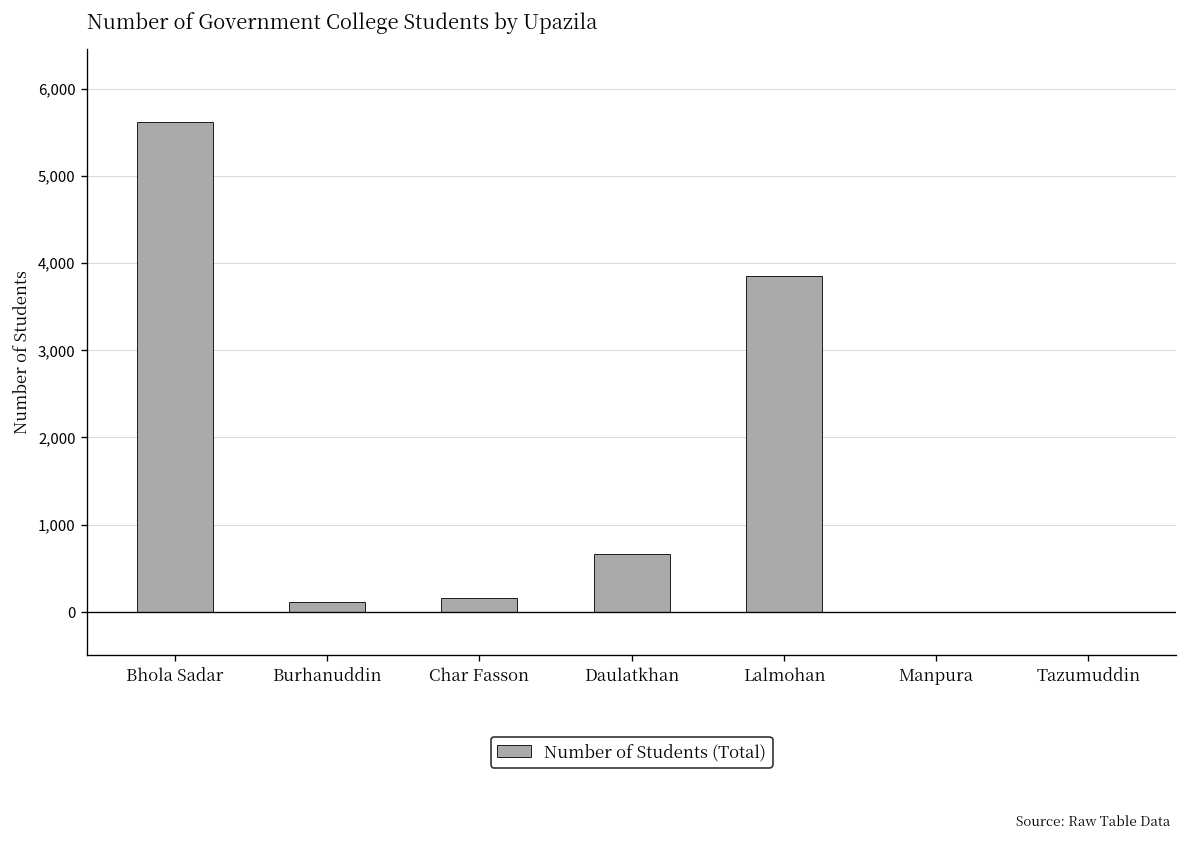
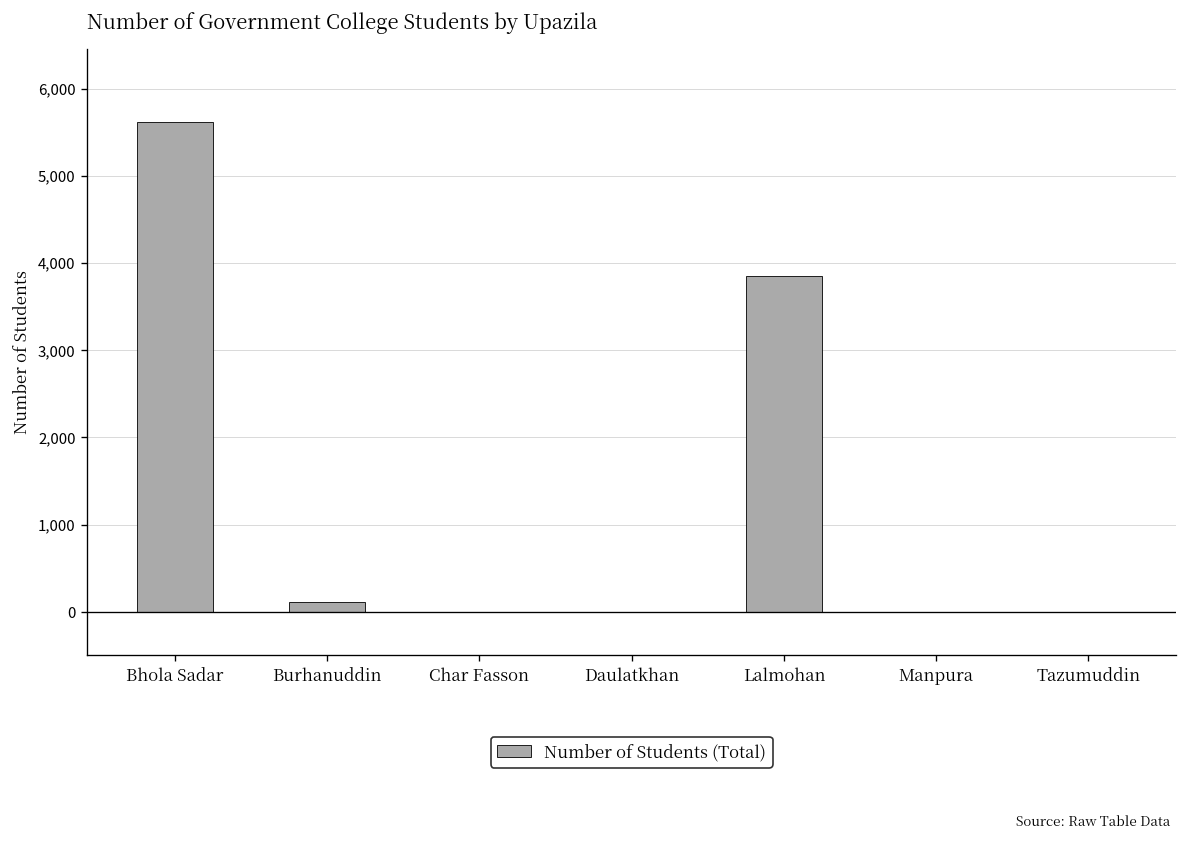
  {
    "Bhola Sadar": "5,600",
    "Burhanuddin": "100",
-   "Char Fasson": "200",
-   "Daulatkhan": "700",
+   "Char Fasson": "0",
+   "Daulatkhan": "0",
    "Lalmohan": "3,800",
    "Manpura": "0",
    "Tazumuddin": "0"
  }
